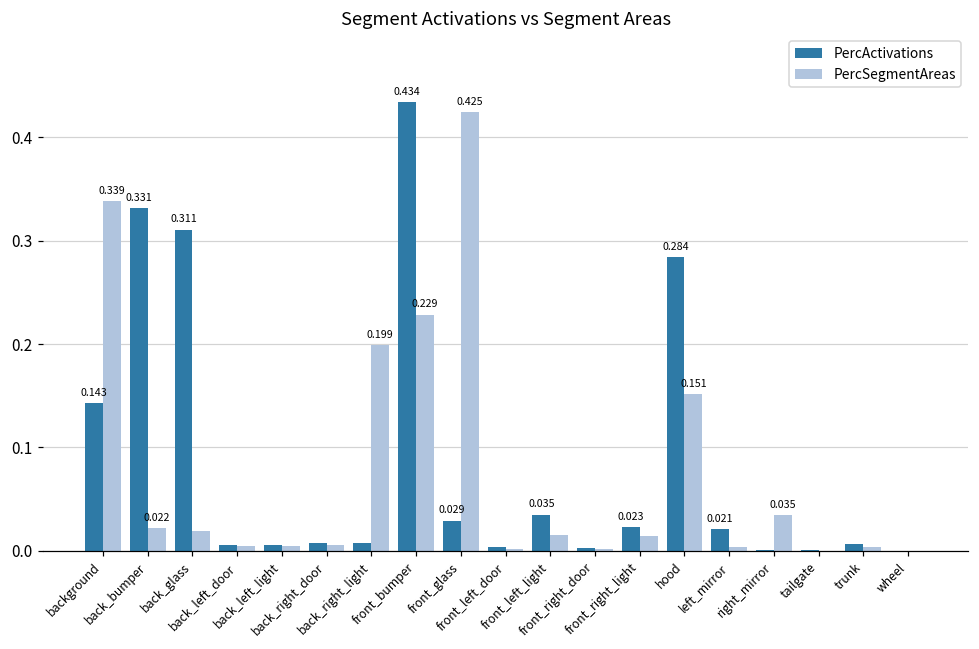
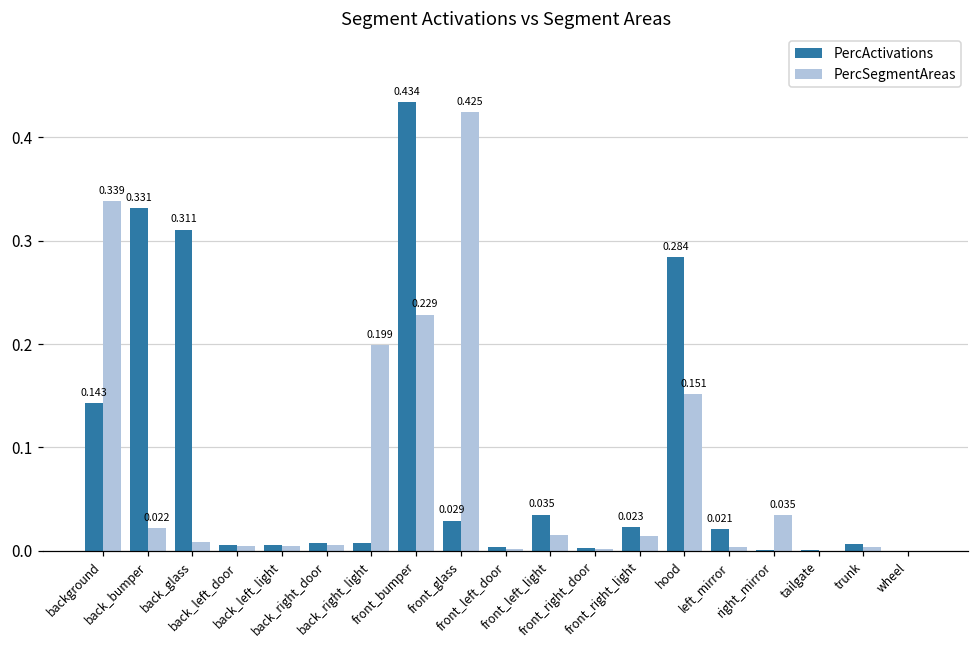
  {
    "PercActivations": {
      "background": 0.143,
      "back_bumper": 0.331,
      "back_glass": 0.311,
      "front_bumper": 0.434,
      "front_glass": 0.029,
      "front_left_light": 0.035,
      "front_right_light": 0.023,
      "hood": 0.284,
      "left_mirror": 0.021
    },
    "PercSegmentAreas": {
-     "back_glass": 0.02,
+     "back_glass": 0.01,
      "back_left_door": 0.00,
      "back_left_light": 0.00,
      "back_right_door": 0.01,
      "front_left_light": 0.01,
      "front_right_light": 0.01,
      "left_mirror": 0.00,
      "trunk": 0.00
    }
  }
